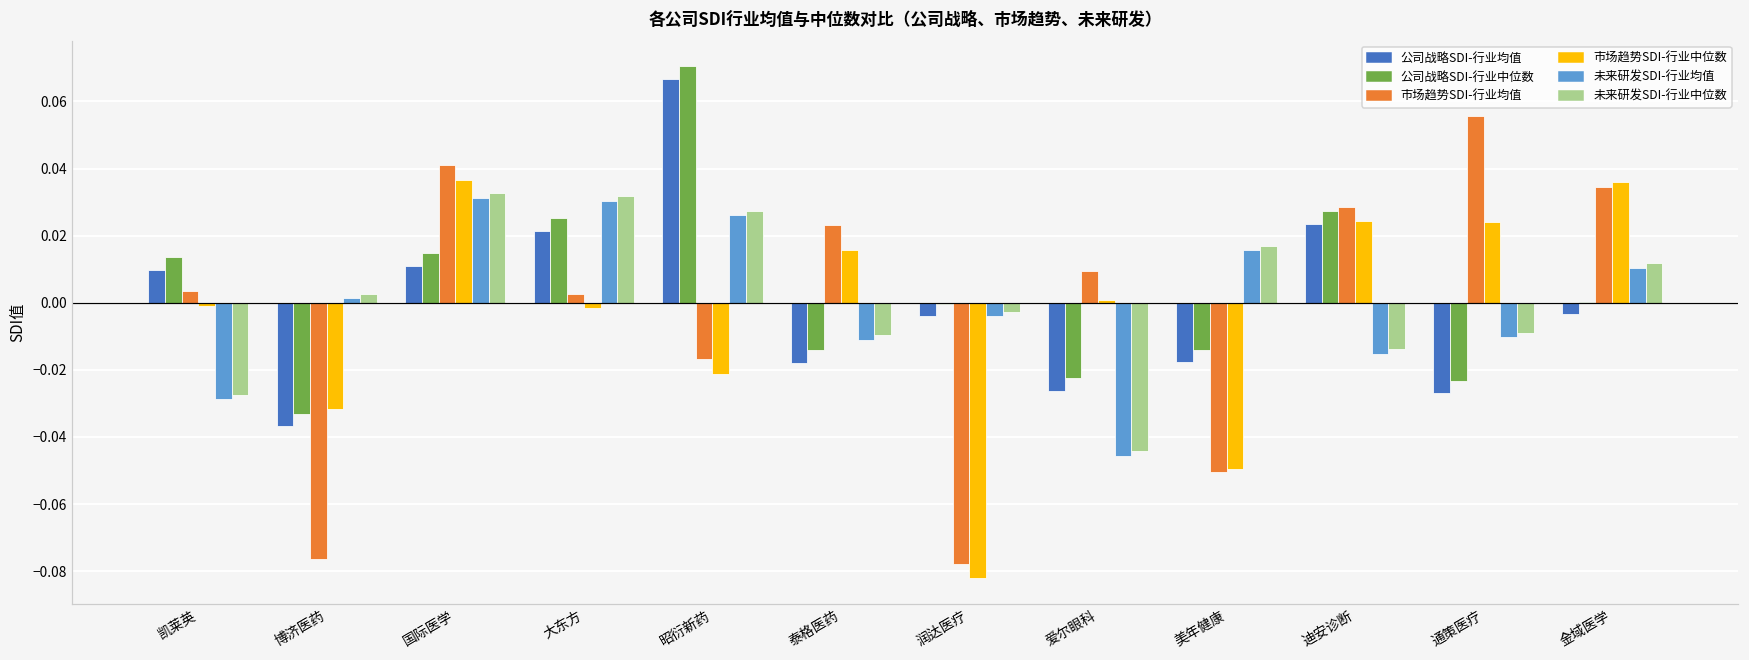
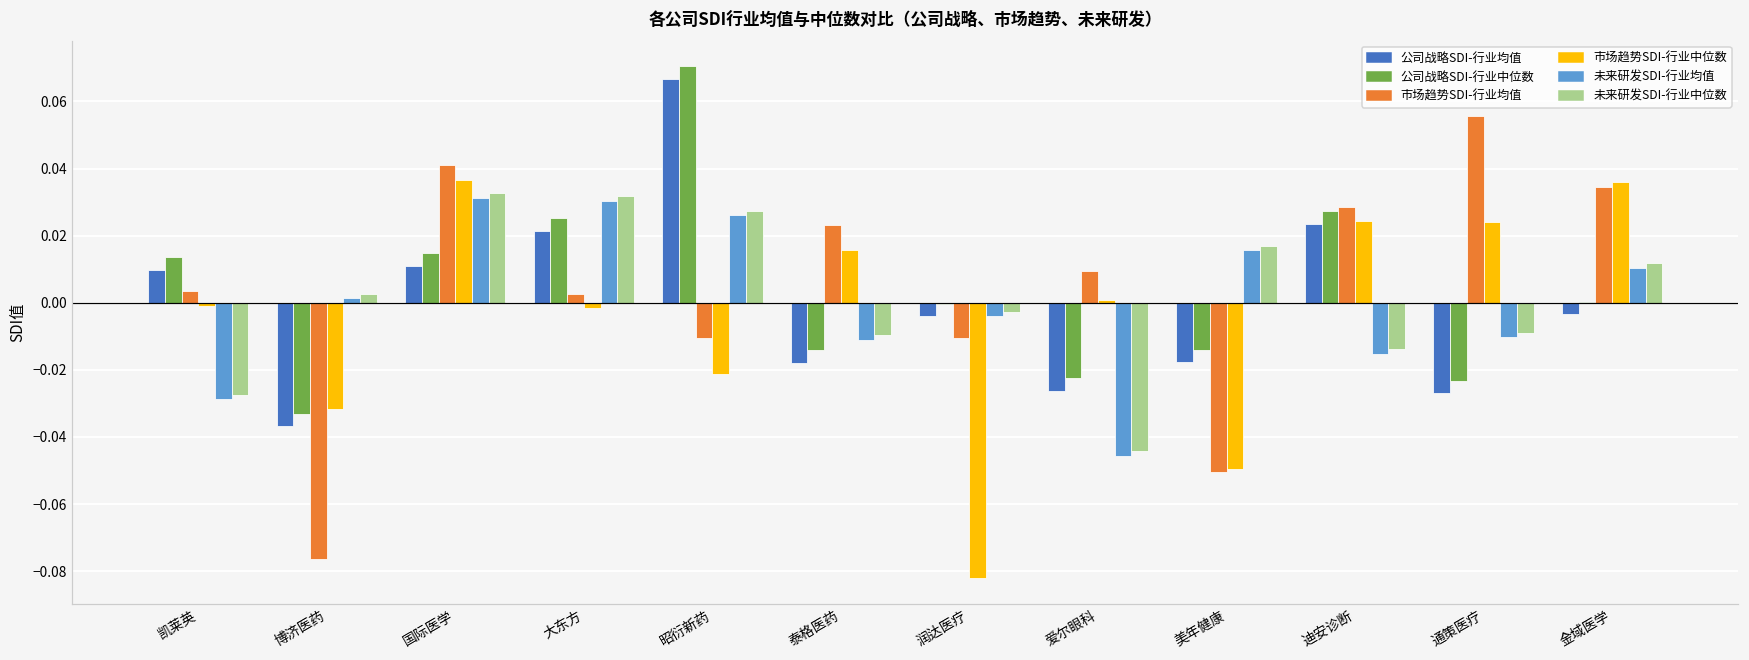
  {
    "公司战略SDI-行业中位数": {
      "凯莱英": 0.014,
      "博济医药": -0.033,
      "国际医学": 0.015,
      "大东方": 0.025,
      "昭衍新药": 0.071,
      "泰格医药": -0.014,
      "爱尔眼科": -0.023,
      "美年健康": -0.014,
      "迪安诊断": 0.027,
      "通策医疗": -0.023
    },
    "市场趋势SDI-行业均值": {
      "凯莱英": 0.003,
      "博济医药": -0.076,
      "国际医学": 0.041,
      "大东方": 0.003,
-     "昭衍新药": -0.017,
+     "昭衍新药": -0.011,
      "泰格医药": 0.023,
-     "润达医疗": -0.078,
+     "润达医疗": -0.010,
      "爱尔眼科": 0.010,
      "美年健康": -0.051,
      "迪安诊断": 0.029,
      "通策医疗": 0.056,
      "金域医学": 0.034
    },
    "市场趋势SDI-行业中位数": {
      "凯莱英": -0.001,
      "博济医药": -0.032,
      "国际医学": 0.037,
      "大东方": -0.002,
      "昭衍新药": -0.021,
      "泰格医药": 0.016,
      "润达医疗": -0.082,
      "爱尔眼科": 0.001,
      "美年健康": -0.050,
      "迪安诊断": 0.024,
      "通策医疗": 0.024,
      "金域医学": 0.036
    },
    "未来研发SDI-行业中位数": {
      "凯莱英": -0.027,
      "博济医药": 0.003,
      "国际医学": 0.033,
      "大东方": 0.032,
      "昭衍新药": 0.027,
      "泰格医药": -0.010,
      "润达医疗": -0.003,
      "爱尔眼科": -0.044,
      "美年健康": 0.017,
      "迪安诊断": -0.014,
      "通策医疗": -0.009,
      "金域医学": 0.012
    }
  }
